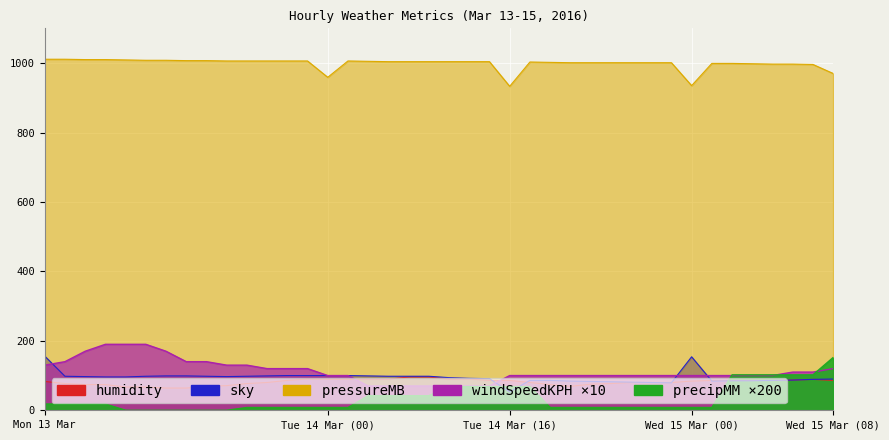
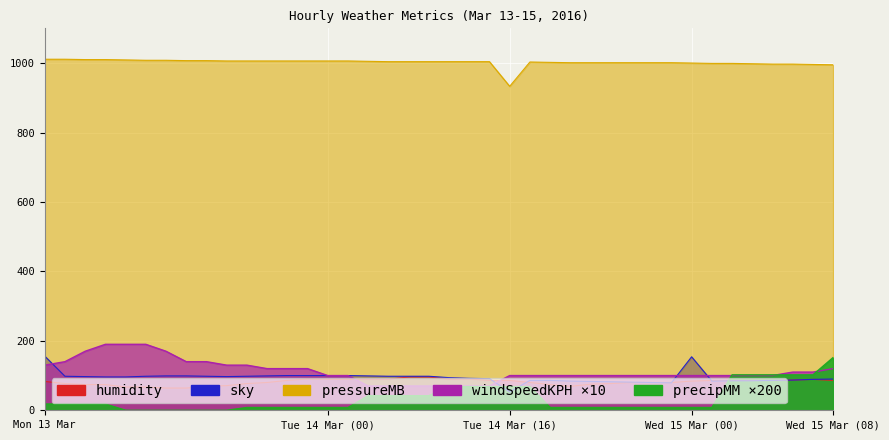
  {
    "humidity": {
      "Mon 13 Mar": 80
    },
    "sky": {
      "Mon 13 Mar": 160,
      "Wed 15 Mar (00)": 150
    },
    "pressureMB": {
      "Mon 13 Mar": 1010,
-     "Tue 14 Mar (00)": 960,
+     "Tue 14 Mar (00)": 1010,
      "Tue 14 Mar (16)": 930,
-     "Wed 15 Mar (00)": 940,
-     "Wed 15 Mar (08)": 970
+     "Wed 15 Mar (00)": 1000,
+     "Wed 15 Mar (08)": 1000
    }
  }
